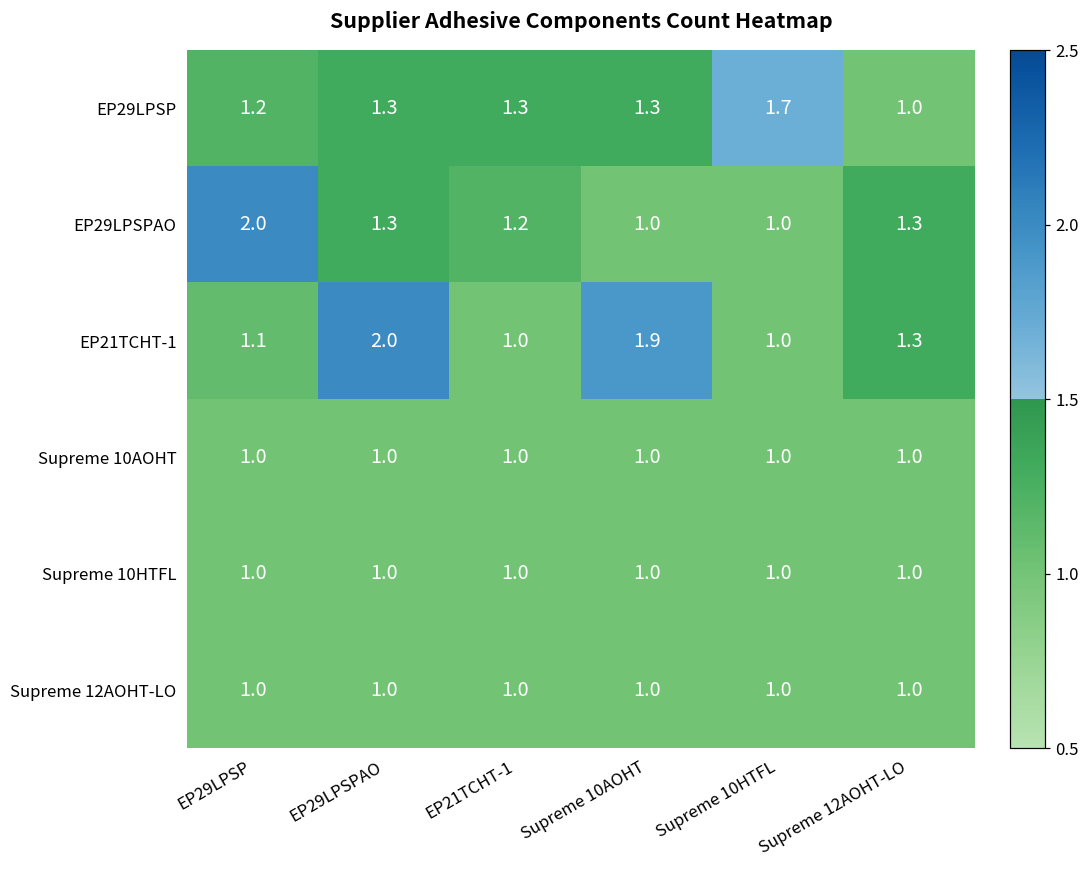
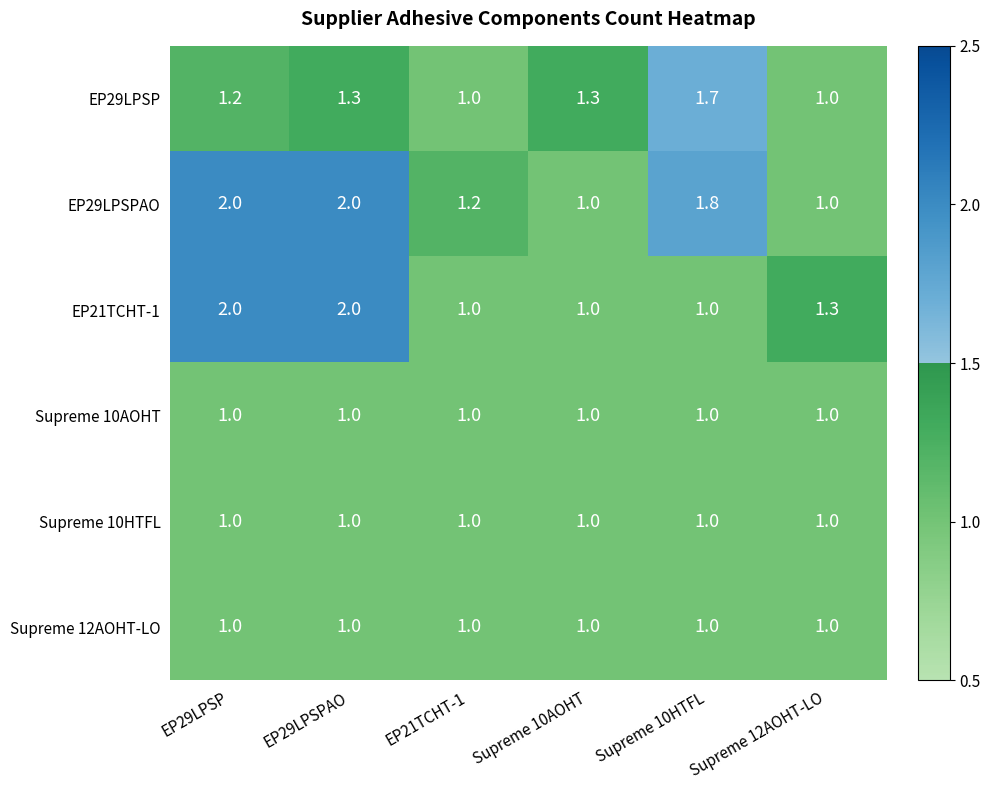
  {
    "EP29LPSP": {
      "EP29LPSP": 1.2,
      "EP29LPSPAO": 1.3,
-     "EP21TCHT-1": 1.3,
+     "EP21TCHT-1": 1.0,
      "Supreme 10AOHT": 1.3,
      "Supreme 10HTFL": 1.7,
      "Supreme 12AOHT-LO": 1.0
    },
    "EP29LPSPAO": {
      "EP29LPSP": 2.0,
-     "EP29LPSPAO": 1.3,
+     "EP29LPSPAO": 2.0,
      "EP21TCHT-1": 1.2,
      "Supreme 10AOHT": 1.0,
-     "Supreme 10HTFL": 1.0,
-     "Supreme 12AOHT-LO": 1.3
+     "Supreme 10HTFL": 1.8,
+     "Supreme 12AOHT-LO": 1.0
    },
    "EP21TCHT-1": {
-     "EP29LPSP": 1.1,
+     "EP29LPSP": 2.0,
      "EP29LPSPAO": 2.0,
      "EP21TCHT-1": 1.0,
-     "Supreme 10AOHT": 1.9,
+     "Supreme 10AOHT": 1.0,
      "Supreme 10HTFL": 1.0,
      "Supreme 12AOHT-LO": 1.3
    },
    "Supreme 10AOHT": {
      "EP29LPSP": 1.0,
      "EP29LPSPAO": 1.0,
      "EP21TCHT-1": 1.0,
      "Supreme 10AOHT": 1.0,
      "Supreme 10HTFL": 1.0,
      "Supreme 12AOHT-LO": 1.0
    },
    "Supreme 10HTFL": {
      "EP29LPSP": 1.0,
      "EP29LPSPAO": 1.0,
      "EP21TCHT-1": 1.0,
      "Supreme 10AOHT": 1.0,
      "Supreme 10HTFL": 1.0,
      "Supreme 12AOHT-LO": 1.0
    },
    "Supreme 12AOHT-LO": {
      "EP29LPSP": 1.0,
      "EP29LPSPAO": 1.0,
      "EP21TCHT-1": 1.0,
      "Supreme 10AOHT": 1.0,
      "Supreme 10HTFL": 1.0,
      "Supreme 12AOHT-LO": 1.0
    }
  }
